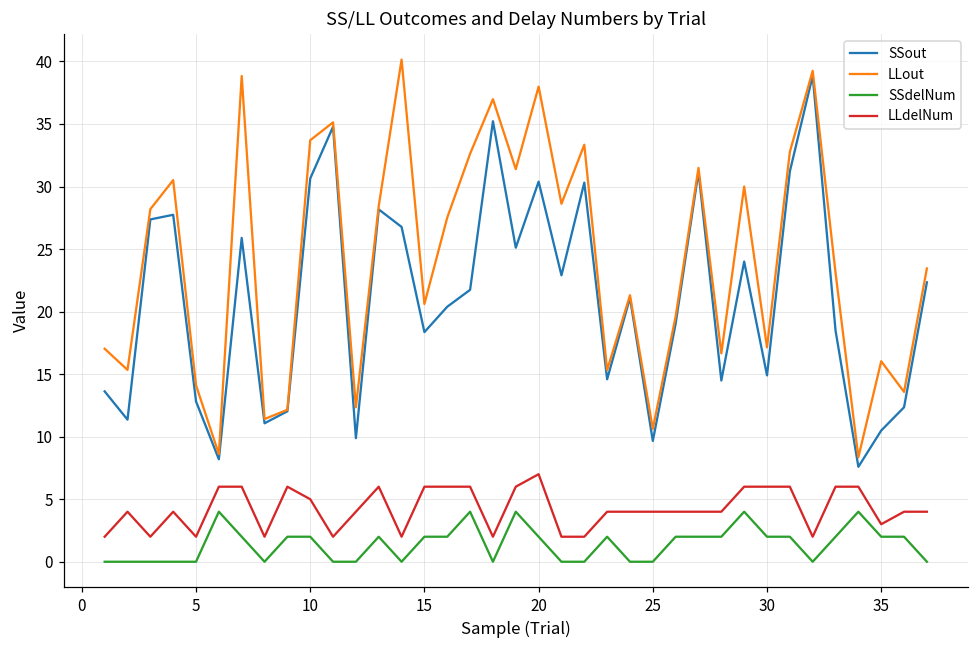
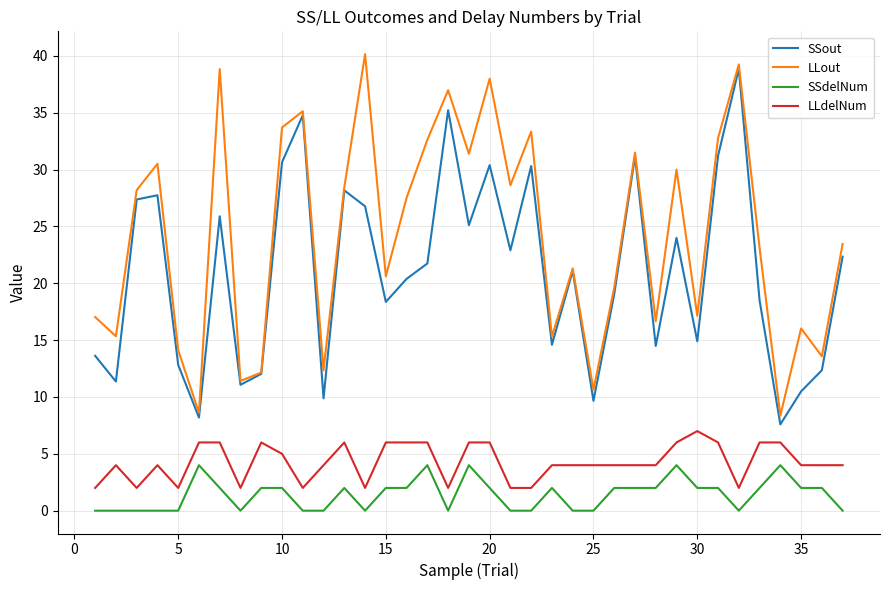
  {
    "SSout": {
      "5": 13,
      "10": 30.6,
      "15": 18.4,
      "20": 30.4,
      "25": 9.7,
      "30": 15,
      "35": 10.5
    },
    "LLout": {
      "5": 14,
      "10": 33.7,
      "15": 20.6,
      "20": 38,
      "25": 10.6,
      "30": 17,
      "35": 16
    },
    "SSdelNum": {
      "5": 0,
      "10": 2,
      "15": 2,
      "20": 2,
      "25": 0,
      "30": 2,
      "35": 2
    },
    "LLdelNum": {
      "5": 2,
      "10": 5,
      "15": 6,
-     "20": 7,
+     "20": 6,
      "25": 4,
-     "30": 6,
-     "35": 3
+     "30": 7,
+     "35": 4
    }
  }
